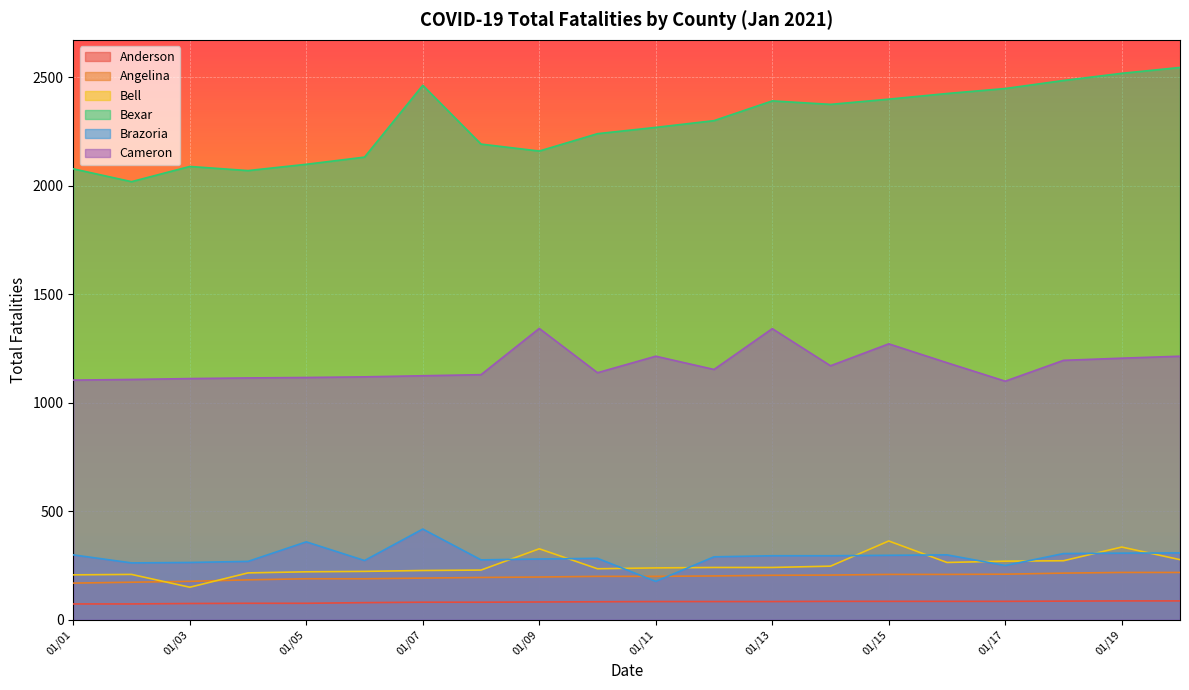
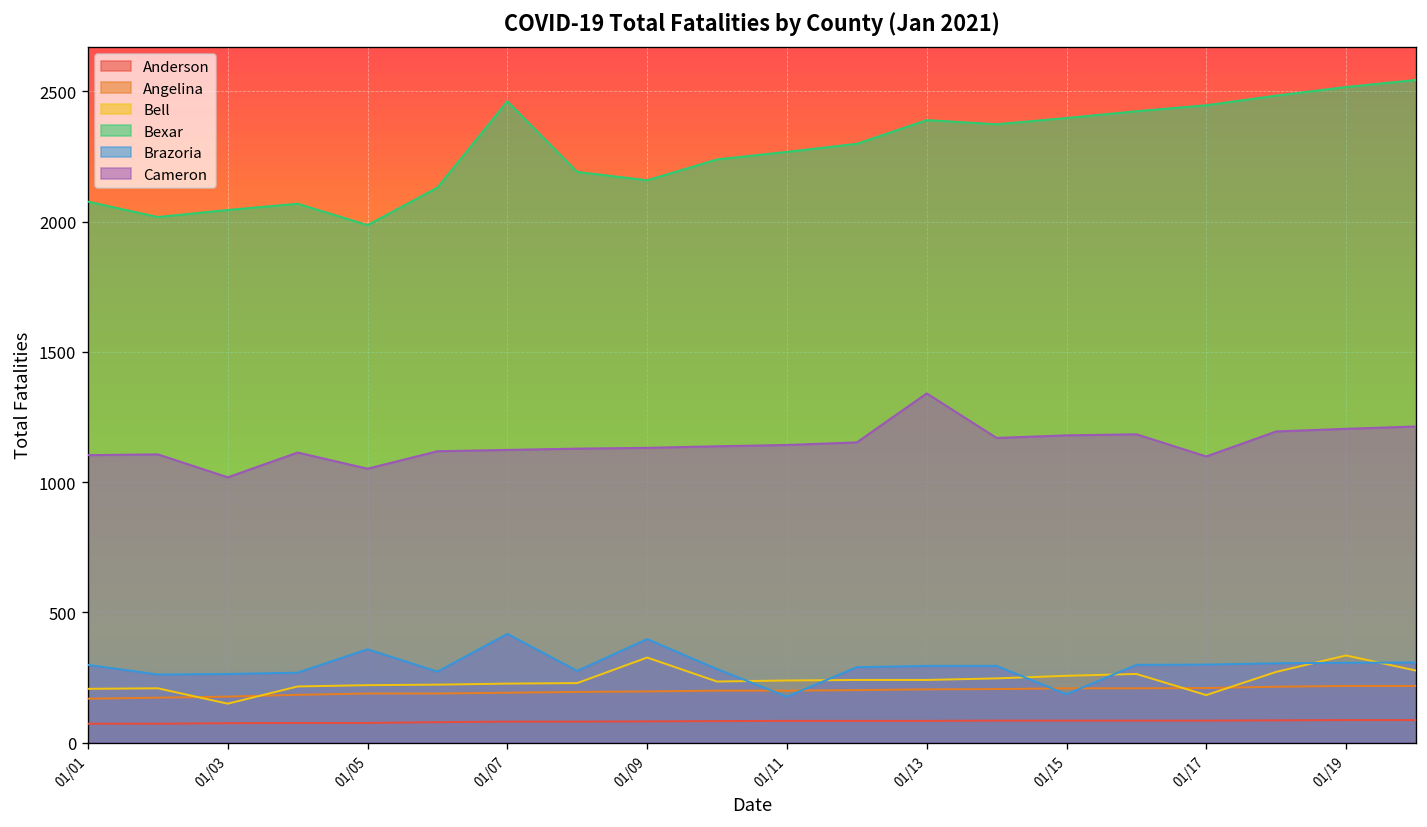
  {
    "Bell": {
      "01/01": 210,
      "01/03": 150,
      "01/05": 220,
      "01/07": 230,
      "01/09": 330,
      "01/11": 240,
      "01/13": 240,
-     "01/15": 360,
-     "01/17": 270,
+     "01/15": 260,
+     "01/17": 180,
      "01/19": 340
    },
    "Bexar": {
      "01/01": 2080,
-     "01/03": 2090,
-     "01/05": 2100,
+     "01/03": 2050,
+     "01/05": 1990,
      "01/07": 2460,
      "01/09": 2160,
      "01/11": 2270,
      "01/13": 2390,
      "01/15": 2400,
      "01/17": 2450,
      "01/19": 2520
    },
    "Brazoria": {
      "01/01": 300,
      "01/03": 260,
      "01/05": 360,
      "01/07": 420,
-     "01/09": 280,
+     "01/09": 400,
      "01/11": 180,
      "01/13": 300,
-     "01/15": 300,
-     "01/17": 250,
+     "01/15": 190,
+     "01/17": 300,
      "01/19": 310
    },
    "Cameron": {
      "01/01": 1100,
-     "01/03": 1110,
-     "01/05": 1120,
+     "01/03": 1020,
+     "01/05": 1050,
      "01/07": 1120,
-     "01/09": 1340,
-     "01/11": 1210,
+     "01/09": 1130,
+     "01/11": 1140,
      "01/13": 1340,
-     "01/15": 1270,
+     "01/15": 1180,
      "01/17": 1100,
      "01/19": 1210
    }
  }
